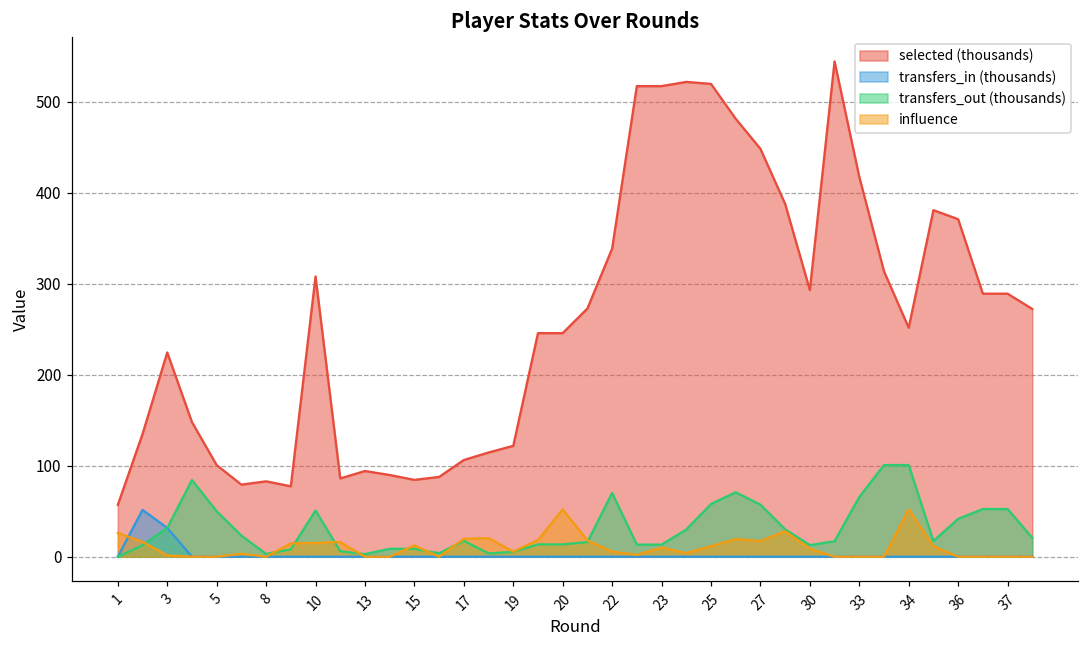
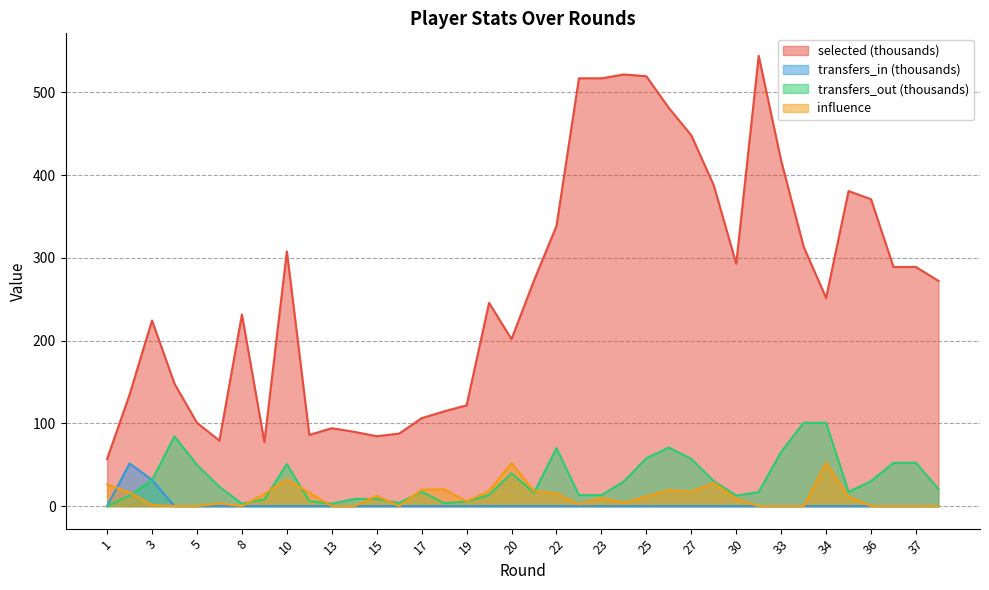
  {
    "selected (thousands)": {
-     "8": 80,
+     "8": 230,
      "10": 310,
-     "20": 250,
+     "20": 200,
      "22": 340,
      "30": 290,
      "34": 250,
      "36": 370
    },
    "transfers_in (thousands)": {
      "10": 0,
      "20": 0,
      "22": 0,
      "30": 0,
      "34": 0
    },
    "transfers_out (thousands)": {
      "10": 50,
-     "20": 10,
+     "20": 40,
      "22": 70,
      "30": 10,
      "34": 100,
-     "36": 40
+     "36": 30
    },
    "influence": {
-     "10": 20,
+     "10": 30,
      "20": 50,
-     "22": 10,
+     "22": 20,
      "30": 10,
      "34": 50
    }
  }
